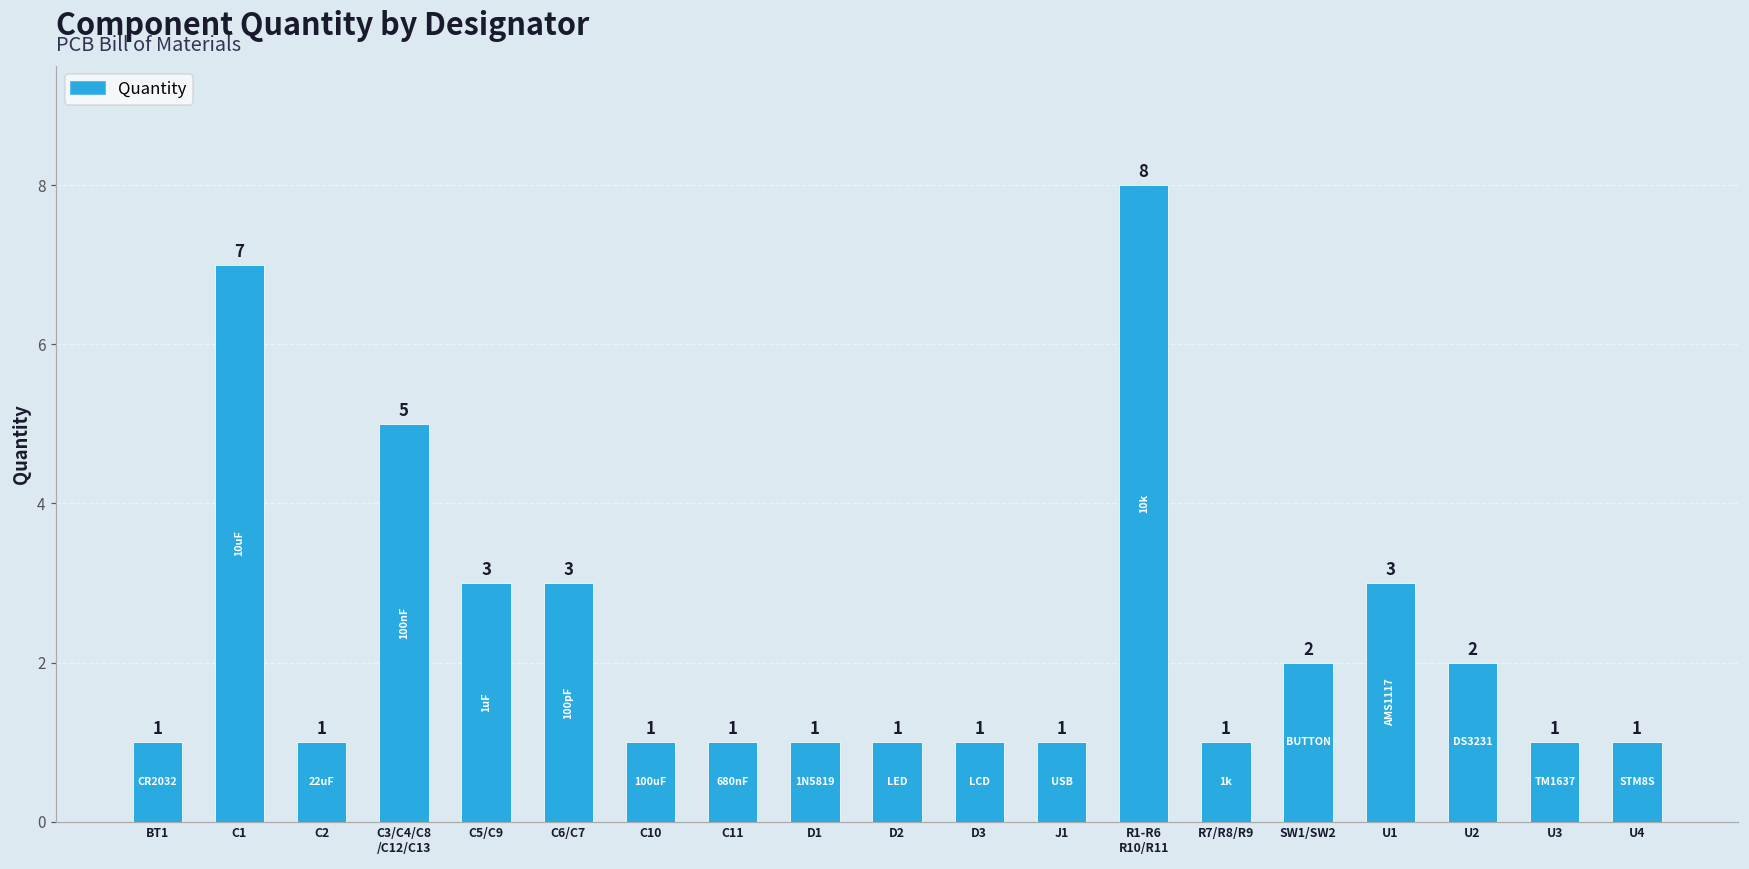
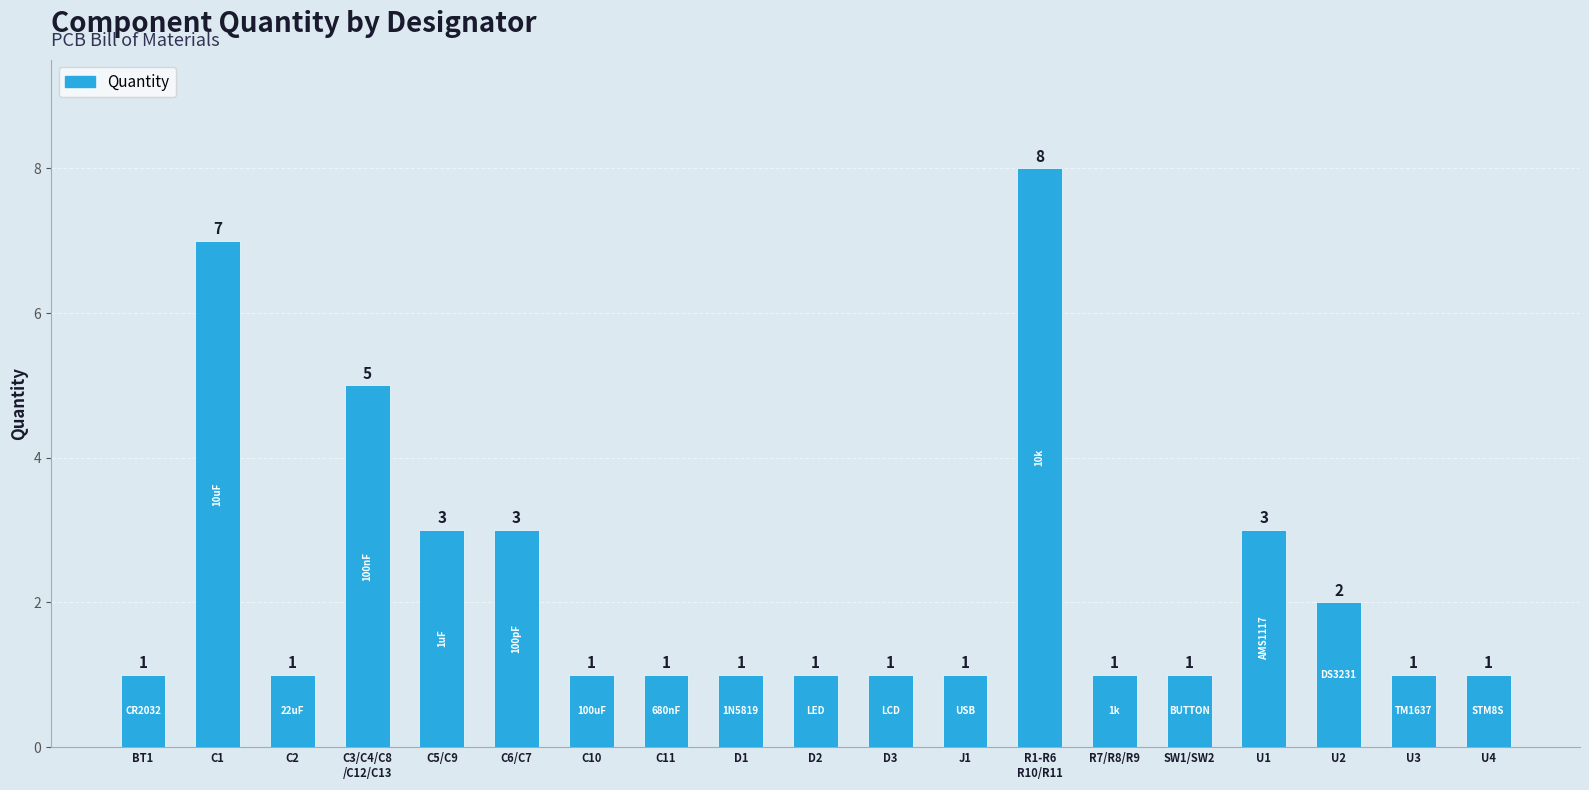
  {
    "BT1": 1,
    "C1": 7,
    "C2": 1,
    "C3/C4/C8 /C12/C13": 5,
    "C5/C9": 3,
    "C6/C7": 3,
    "C10": 1,
    "C11": 1,
    "D1": 1,
    "D2": 1,
    "D3": 1,
    "J1": 1,
    "R1-R6 R10/R11": 8,
    "R7/R8/R9": 1,
-   "SW1/SW2": 2,
+   "SW1/SW2": 1,
    "U1": 3,
    "U2": 2,
    "U3": 1,
    "U4": 1
  }
